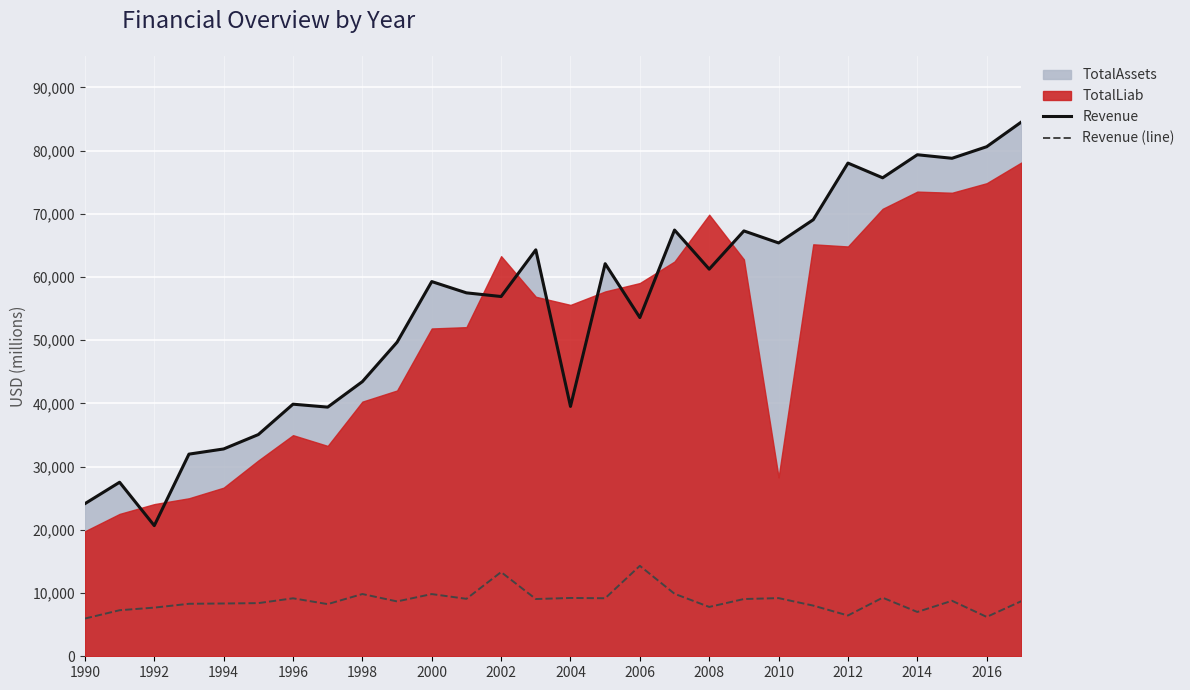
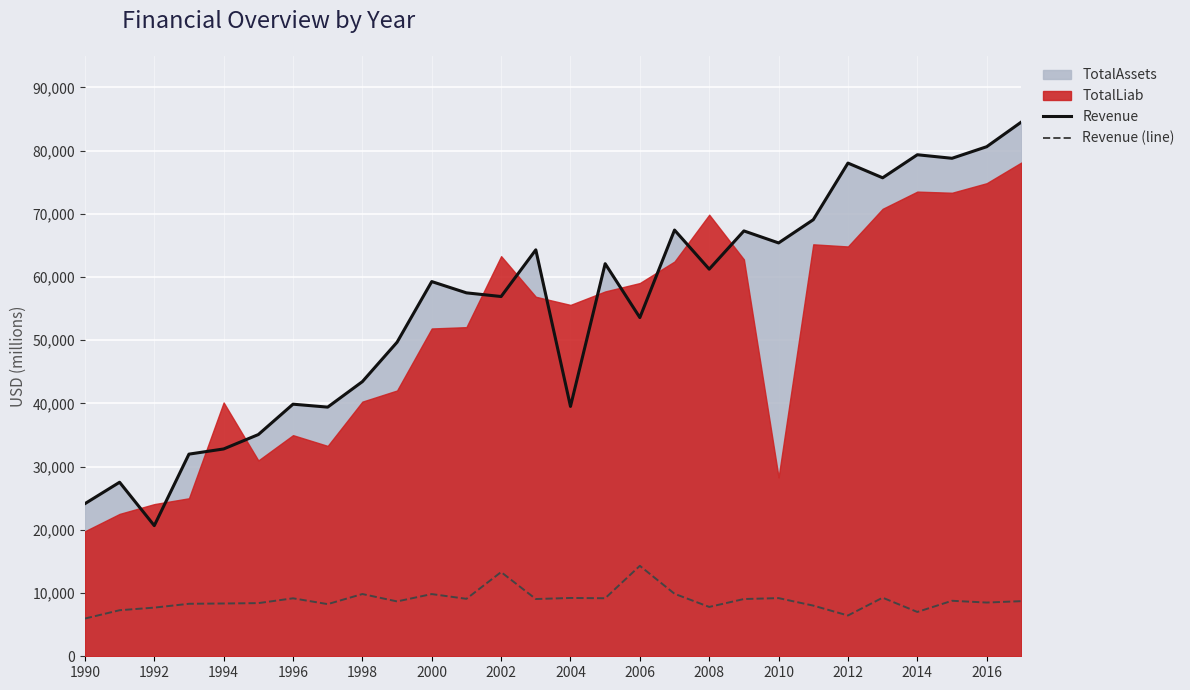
  {
    "TotalAssets": {
      "1990": "24,000",
      "1992": "21,000",
      "1994": "33,000",
      "1996": "40,000",
      "1998": "43,000",
      "2000": "59,000",
      "2002": "57,000",
      "2004": "40,000",
      "2006": "54,000",
      "2008": "61,000",
      "2010": "65,000",
      "2012": "78,000",
      "2014": "79,000",
      "2016": "81,000"
    },
    "Revenue (line)": {
      "1990": "6,000",
      "1992": "8,000",
      "1994": "8,000",
      "1996": "9,000",
      "1998": "10,000",
      "2000": "10,000",
      "2002": "13,000",
      "2004": "9,000",
      "2006": "14,000",
      "2008": "8,000",
      "2010": "9,000",
      "2012": "6,000",
      "2014": "7,000",
-     "2016": "6,000"
+     "2016": "8,000"
    },
    "TotalLiab": {
      "1990": "20,000",
      "1992": "24,000",
-     "1994": "27,000",
+     "1994": "40,000",
      "1996": "35,000",
      "1998": "40,000",
      "2000": "52,000",
      "2002": "63,000",
      "2004": "56,000",
      "2006": "59,000",
      "2008": "70,000",
      "2010": "28,000",
      "2012": "65,000",
      "2014": "74,000",
      "2016": "75,000"
    }
  }
